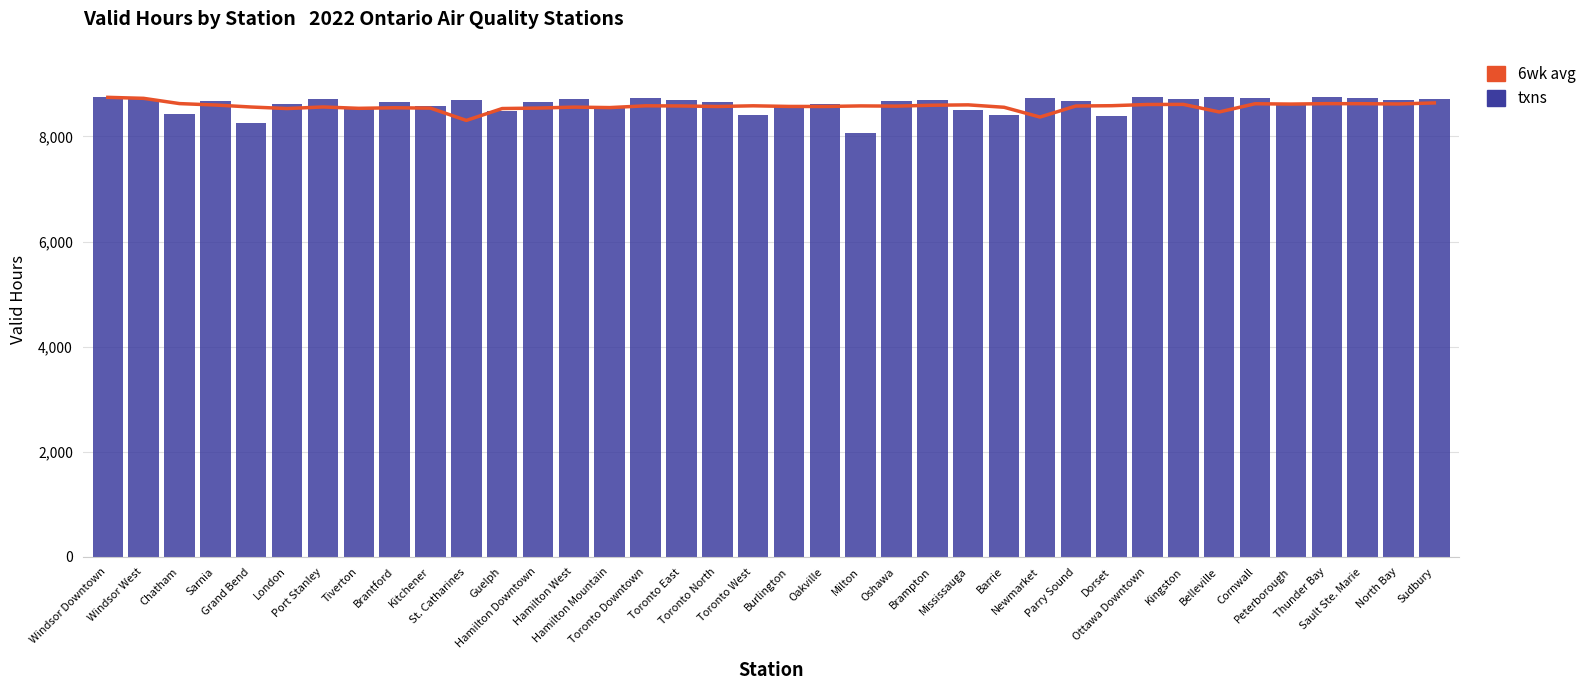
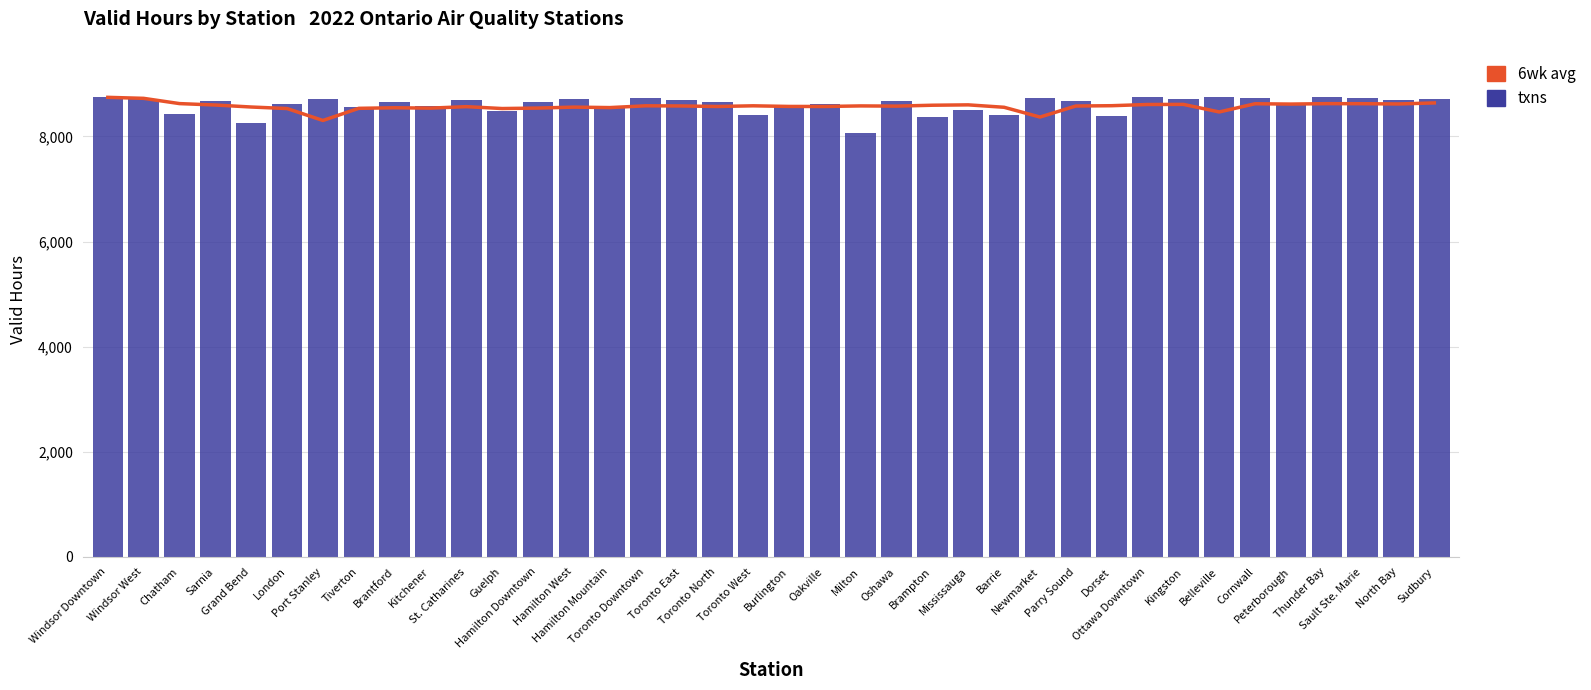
  {
    "6wk avg": {
      "Windsor Downtown": "8,700",
      "Windsor West": "8,700",
      "Chatham": "8,600",
      "Sarnia": "8,600",
      "Grand Bend": "8,600",
      "London": "8,500",
-     "Port Stanley": "8,600",
+     "Port Stanley": "8,300",
      "Tiverton": "8,500",
      "Brantford": "8,500",
      "Kitchener": "8,500",
-     "St. Catharines": "8,300",
+     "St. Catharines": "8,600",
      "Guelph": "8,500",
      "Hamilton Downtown": "8,500",
      "Hamilton West": "8,600",
      "Hamilton Mountain": "8,500",
      "Toronto Downtown": "8,600",
      "Toronto East": "8,600",
      "Toronto North": "8,600",
      "Toronto West": "8,600",
      "Burlington": "8,600",
      "Oakville": "8,600",
      "Milton": "8,600",
      "Oshawa": "8,600",
      "Brampton": "8,600",
      "Mississauga": "8,600",
      "Barrie": "8,600",
      "Newmarket": "8,400",
      "Parry Sound": "8,600",
      "Dorset": "8,600",
      "Ottawa Downtown": "8,600",
      "Kingston": "8,600",
      "Belleville": "8,500",
      "Cornwall": "8,600",
      "Peterborough": "8,600",
      "Thunder Bay": "8,600",
      "Sault Ste. Marie": "8,600",
      "North Bay": "8,600",
      "Sudbury": "8,600"
    },
    "txns": {
      "Windsor Downtown": "8,700",
      "Windsor West": "8,700",
      "Chatham": "8,400",
      "Sarnia": "8,700",
      "Grand Bend": "8,300",
      "London": "8,600",
      "Port Stanley": "8,700",
      "Tiverton": "8,600",
      "Brantford": "8,600",
      "Kitchener": "8,600",
      "St. Catharines": "8,700",
      "Guelph": "8,500",
      "Hamilton Downtown": "8,600",
      "Hamilton West": "8,700",
      "Hamilton Mountain": "8,600",
      "Toronto Downtown": "8,700",
      "Toronto East": "8,700",
      "Toronto North": "8,700",
      "Toronto West": "8,400",
      "Burlington": "8,600",
      "Oakville": "8,600",
      "Milton": "8,100",
      "Oshawa": "8,700",
-     "Brampton": "8,700",
+     "Brampton": "8,400",
      "Mississauga": "8,500",
      "Barrie": "8,400",
      "Newmarket": "8,700",
      "Parry Sound": "8,700",
      "Dorset": "8,400",
      "Ottawa Downtown": "8,800",
      "Kingston": "8,700",
      "Belleville": "8,700",
      "Cornwall": "8,700",
      "Peterborough": "8,600",
      "Thunder Bay": "8,700",
      "Sault Ste. Marie": "8,700",
      "North Bay": "8,700",
      "Sudbury": "8,700"
    }
  }
